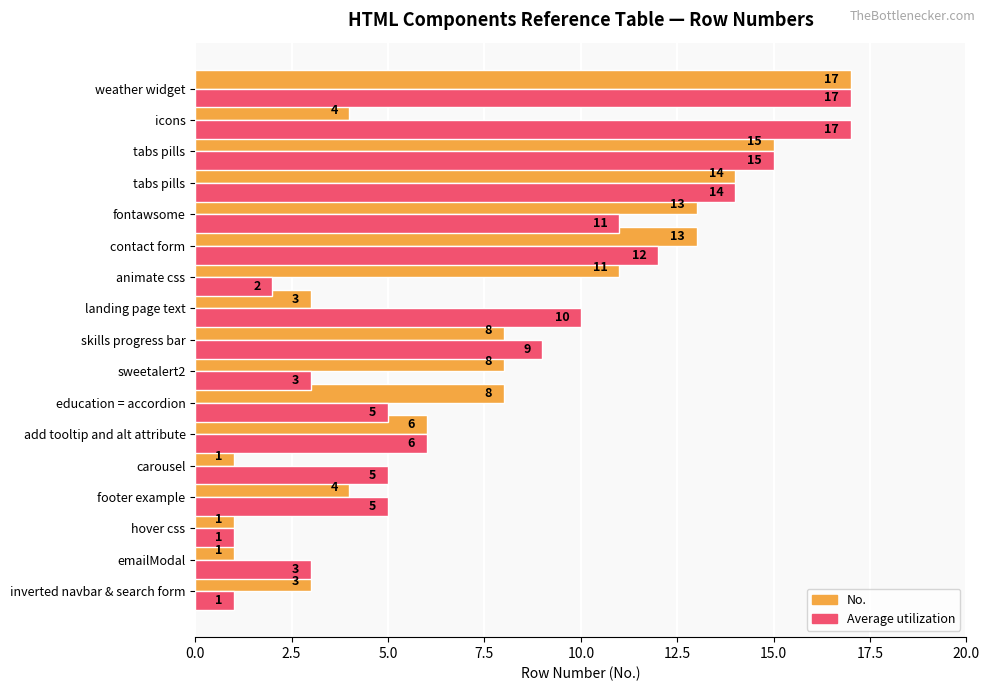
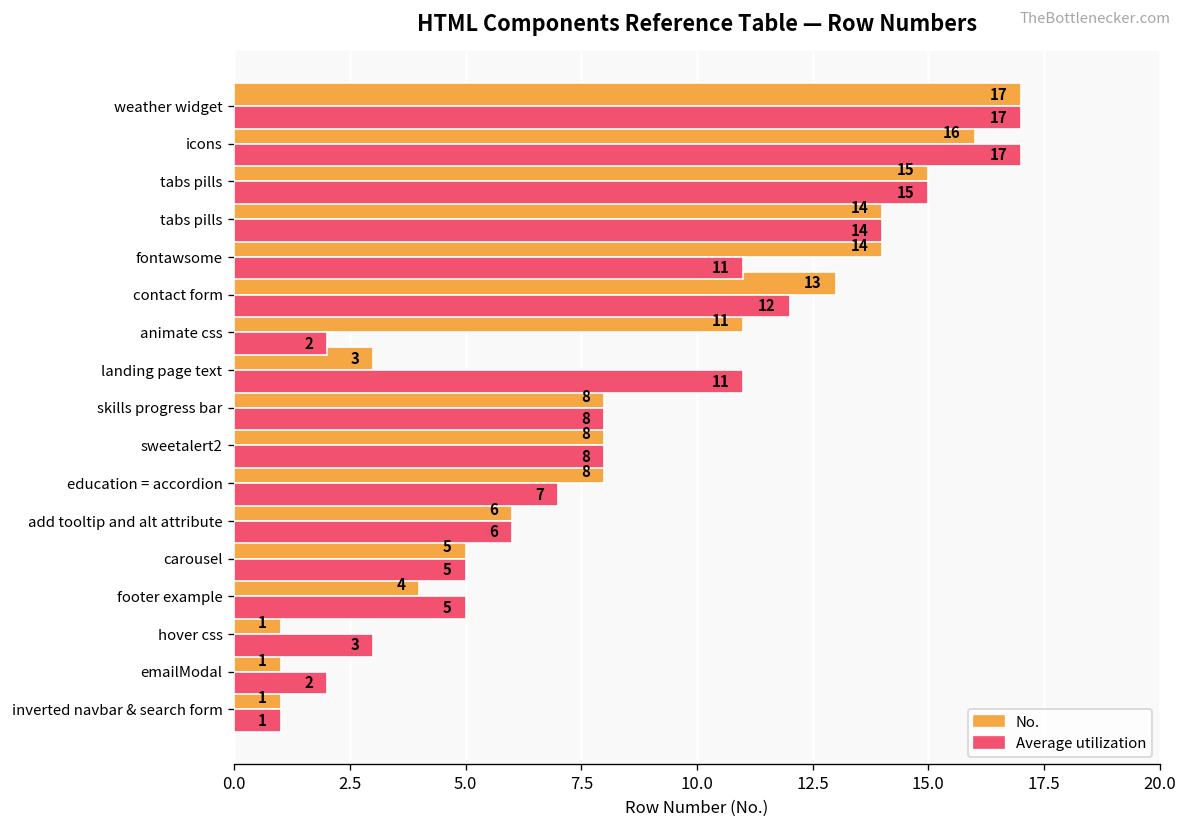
  {
    "No.": {
      "weather widget": 17,
-     "icons": 4,
-     "fontawsome": 13,
+     "icons": 16,
+     "fontawsome": 14,
      "contact form": 13,
      "animate css": 11,
      "landing page text": 3,
      "skills progress bar": 8,
      "sweetalert2": 8,
      "education = accordion": 8,
      "add tooltip and alt attribute": 6,
-     "carousel": 1,
+     "carousel": 5,
      "footer example": 4,
      "hover css": 1,
      "emailModal": 1,
-     "inverted navbar & search form": 3
+     "inverted navbar & search form": 1
    },
    "Average utilization": {
      "weather widget": 17,
      "icons": 17,
      "fontawsome": 11,
      "contact form": 12,
      "animate css": 2,
-     "landing page text": 10,
-     "skills progress bar": 9,
-     "sweetalert2": 3,
-     "education = accordion": 5,
+     "landing page text": 11,
+     "skills progress bar": 8,
+     "sweetalert2": 8,
+     "education = accordion": 7,
      "add tooltip and alt attribute": 6,
      "carousel": 5,
      "footer example": 5,
-     "hover css": 1,
-     "emailModal": 3,
+     "hover css": 3,
+     "emailModal": 2,
      "inverted navbar & search form": 1
    }
  }
